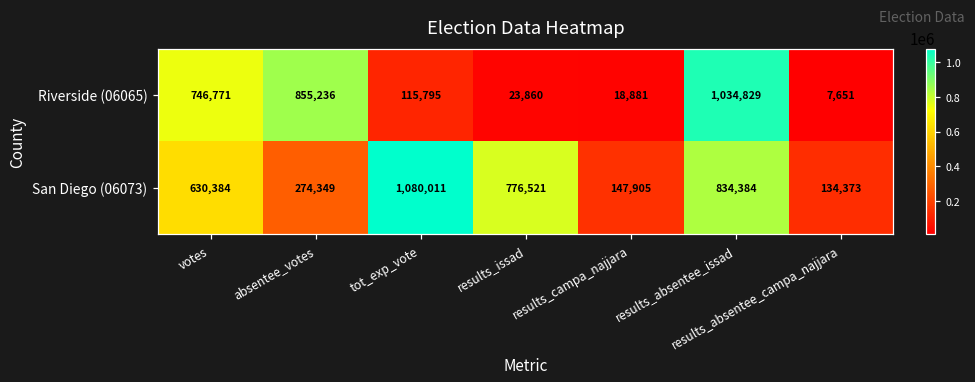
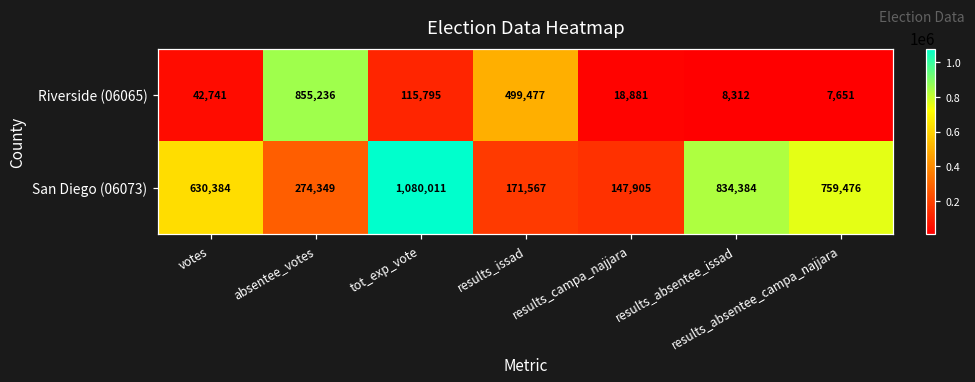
  {
    "Riverside (06065)": {
-     "votes": "746,771",
+     "votes": "42,741",
      "absentee_votes": "855,236",
      "tot_exp_vote": "115,795",
-     "results_issad": "23,860",
+     "results_issad": "499,477",
      "results_campa_najjara": "18,881",
-     "results_absentee_issad": "1,034,829",
+     "results_absentee_issad": "8,312",
      "results_absentee_campa_najjara": "7,651"
    },
    "San Diego (06073)": {
      "votes": "630,384",
      "absentee_votes": "274,349",
      "tot_exp_vote": "1,080,011",
-     "results_issad": "776,521",
+     "results_issad": "171,567",
      "results_campa_najjara": "147,905",
      "results_absentee_issad": "834,384",
-     "results_absentee_campa_najjara": "134,373"
+     "results_absentee_campa_najjara": "759,476"
    }
  }
